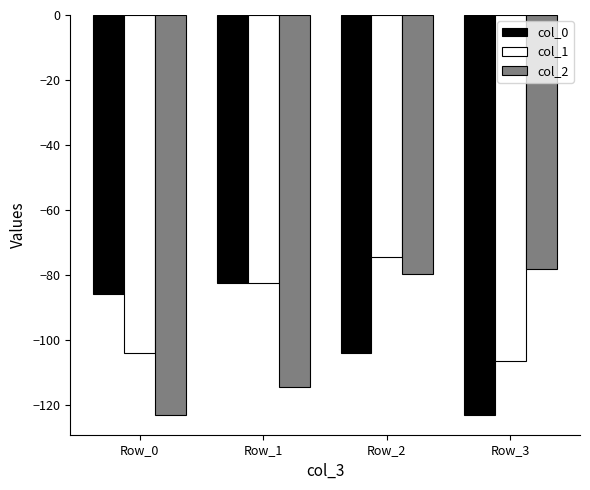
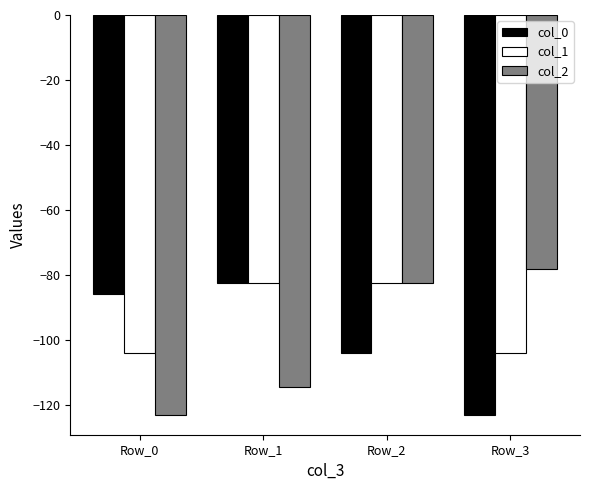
  {
    "col_0": {
      "Row_0": -86,
      "Row_1": -82,
      "Row_2": -104,
      "Row_3": -123
    },
    "col_1": {
      "Row_0": -104,
      "Row_1": -82,
-     "Row_2": -74,
-     "Row_3": -107
+     "Row_2": -82,
+     "Row_3": -104
    },
    "col_2": {
      "Row_0": -123,
      "Row_1": -115,
-     "Row_2": -80,
+     "Row_2": -82,
      "Row_3": -78
    }
  }
